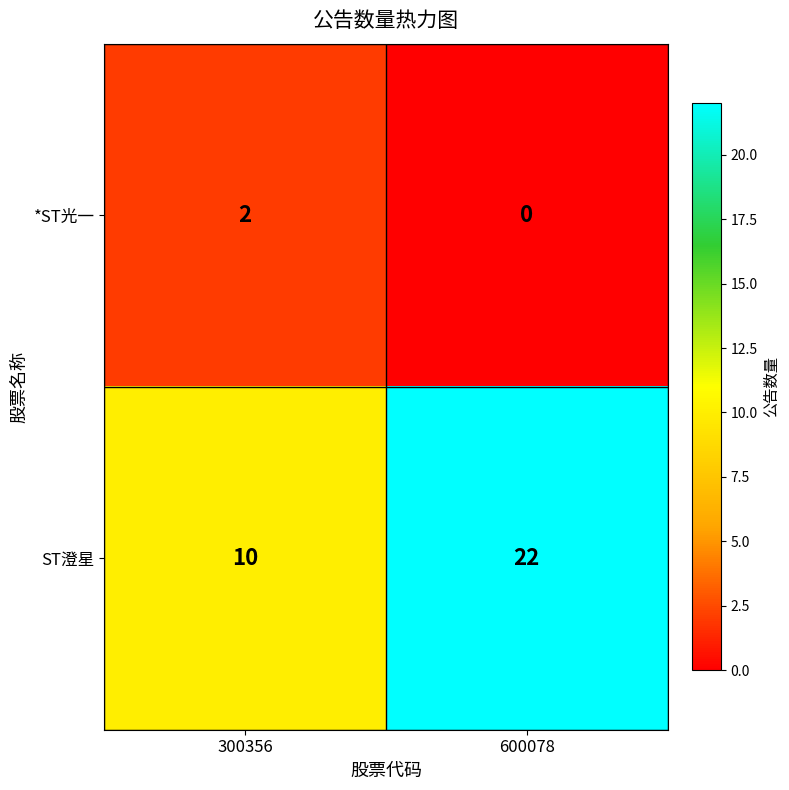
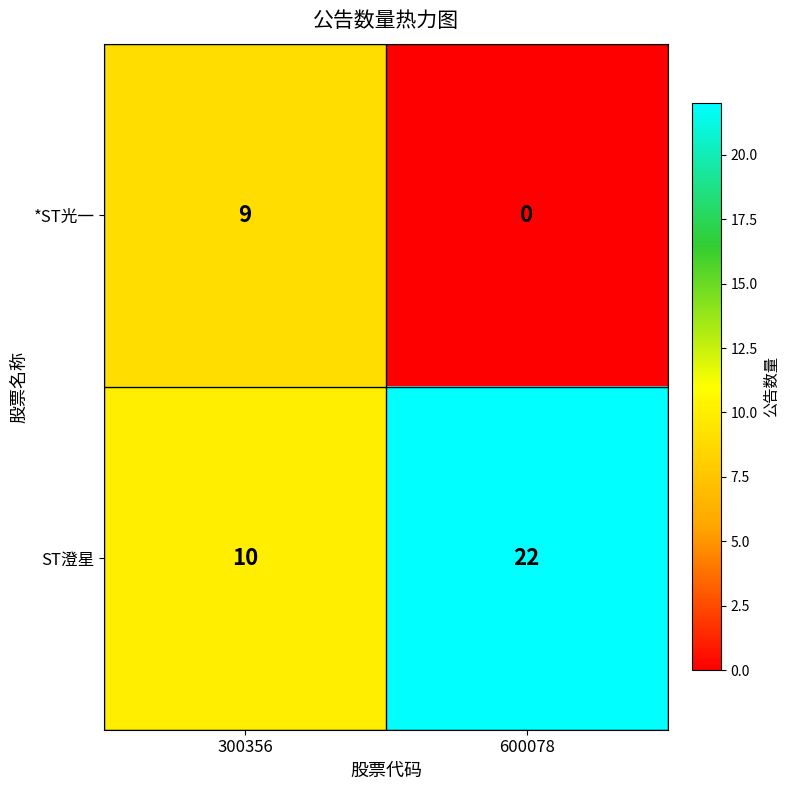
  {
    "*ST光一": {
-     "300356": 2,
+     "300356": 9,
      "600078": 0
    },
    "ST澄星": {
      "300356": 10,
      "600078": 22
    }
  }
